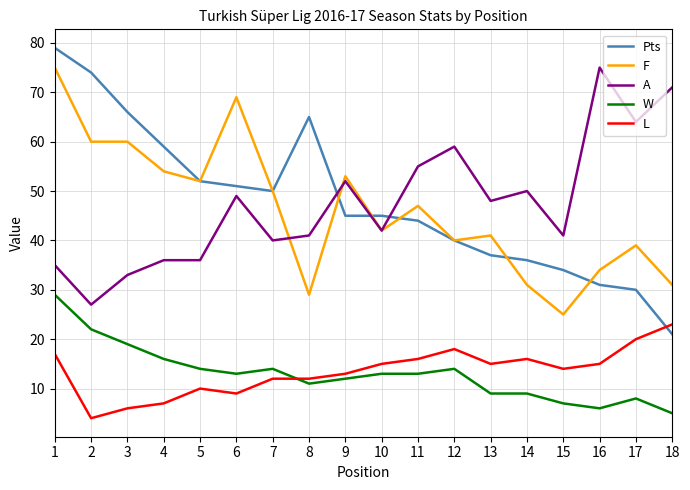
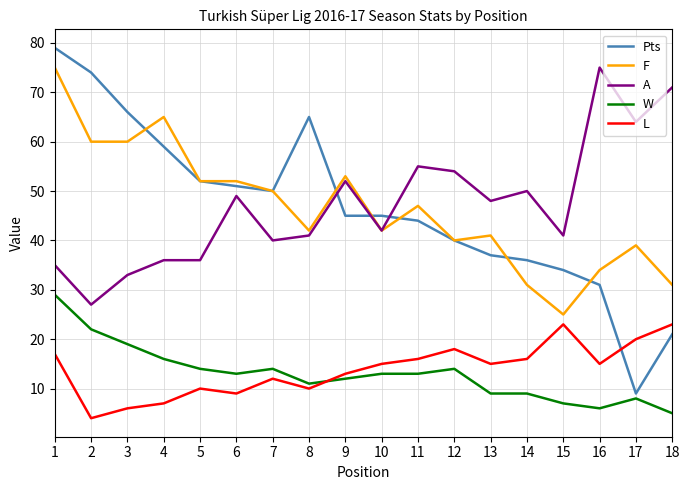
  {
    "Pts": {
      "1": 79,
      "2": 74,
      "3": 66,
      "4": 59,
      "6": 51,
      "8": 65,
      "9": 45,
      "10": 45,
      "11": 44,
      "13": 37,
      "14": 36,
      "15": 34,
      "16": 31,
-     "17": 30,
+     "17": 9,
      "18": 21
    },
    "F": {
      "1": 75,
      "2": 60,
      "3": 60,
-     "4": 54,
-     "6": 69,
-     "8": 29,
+     "4": 65,
+     "6": 52,
+     "8": 42,
      "9": 53,
      "11": 47,
      "13": 41,
      "14": 31,
      "15": 25,
      "16": 34,
      "17": 39,
      "18": 31
    },
    "A": {
      "1": 35,
      "2": 27,
      "3": 33,
      "4": 36,
      "5": 36,
      "6": 49,
      "7": 40,
      "8": 41,
      "9": 52,
      "11": 55,
-     "12": 59,
+     "12": 54,
      "13": 48,
      "14": 50,
      "15": 41,
      "16": 75,
      "18": 71
    },
    "W": {
      "1": 29,
      "2": 22,
      "3": 19,
      "4": 16,
      "5": 14,
      "6": 13,
      "7": 14,
      "8": 11,
      "9": 12,
      "10": 13,
      "11": 13,
      "12": 14,
      "13": 9,
      "14": 9,
      "15": 7,
      "16": 6,
      "17": 8,
      "18": 5
    },
    "L": {
      "1": 17,
      "2": 4,
      "3": 6,
      "4": 7,
      "5": 10,
      "6": 9,
      "7": 12,
-     "8": 12,
+     "8": 10,
      "9": 13,
      "10": 15,
      "11": 16,
      "12": 18,
      "13": 15,
      "14": 16,
-     "15": 14,
+     "15": 23,
      "16": 15,
      "17": 20,
      "18": 23
    }
  }
